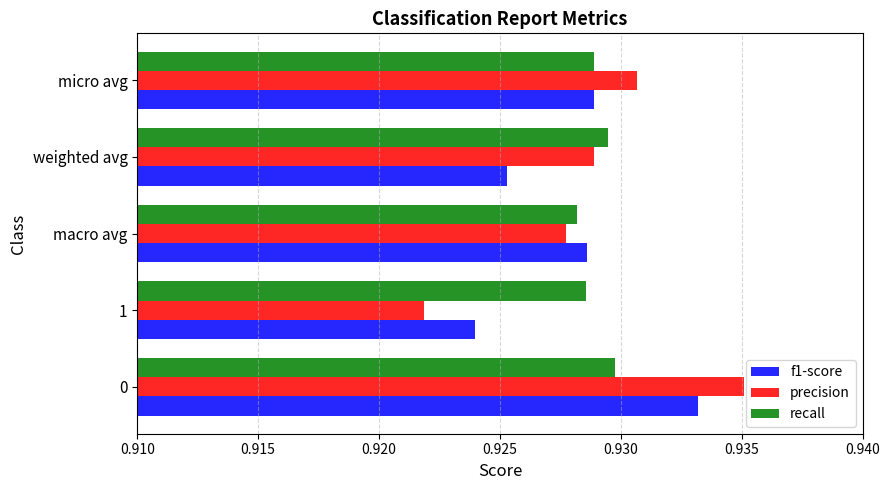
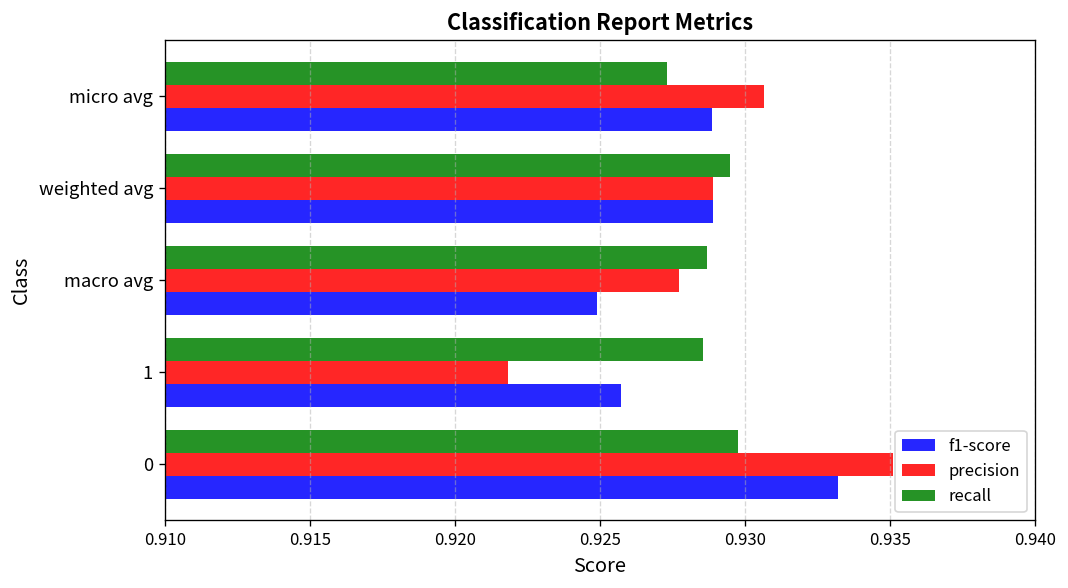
  {
    "f1-score": {
      "micro avg": 0.9289,
-     "weighted avg": 0.9253,
-     "macro avg": 0.9286,
-     "1": 0.9240,
+     "weighted avg": 0.9289,
+     "macro avg": 0.9249,
+     "1": 0.9257,
      "0": 0.9332
    },
    "precision": {
      "micro avg": 0.9307,
      "weighted avg": 0.9289,
      "macro avg": 0.9277,
      "1": 0.9218,
      "0": 0.9351
    },
    "recall": {
-     "micro avg": 0.9289,
+     "micro avg": 0.9273,
      "weighted avg": 0.9295,
-     "macro avg": 0.9282,
+     "macro avg": 0.9287,
      "1": 0.9285,
      "0": 0.9297
    }
  }
